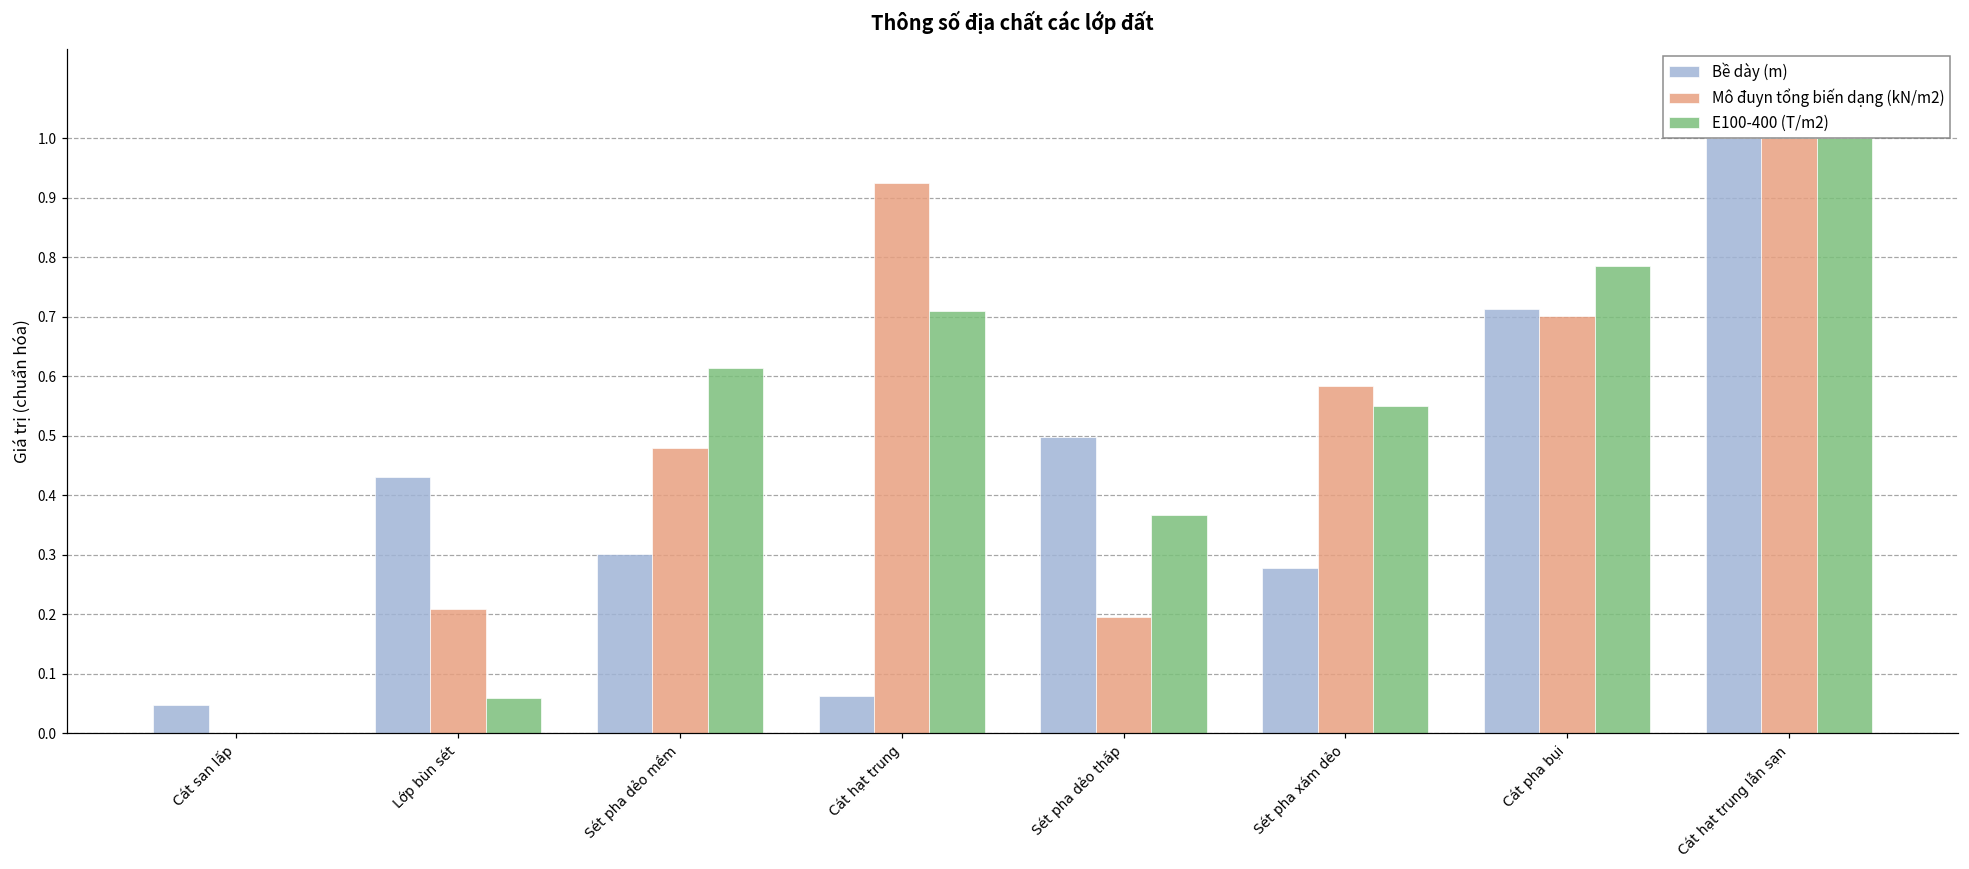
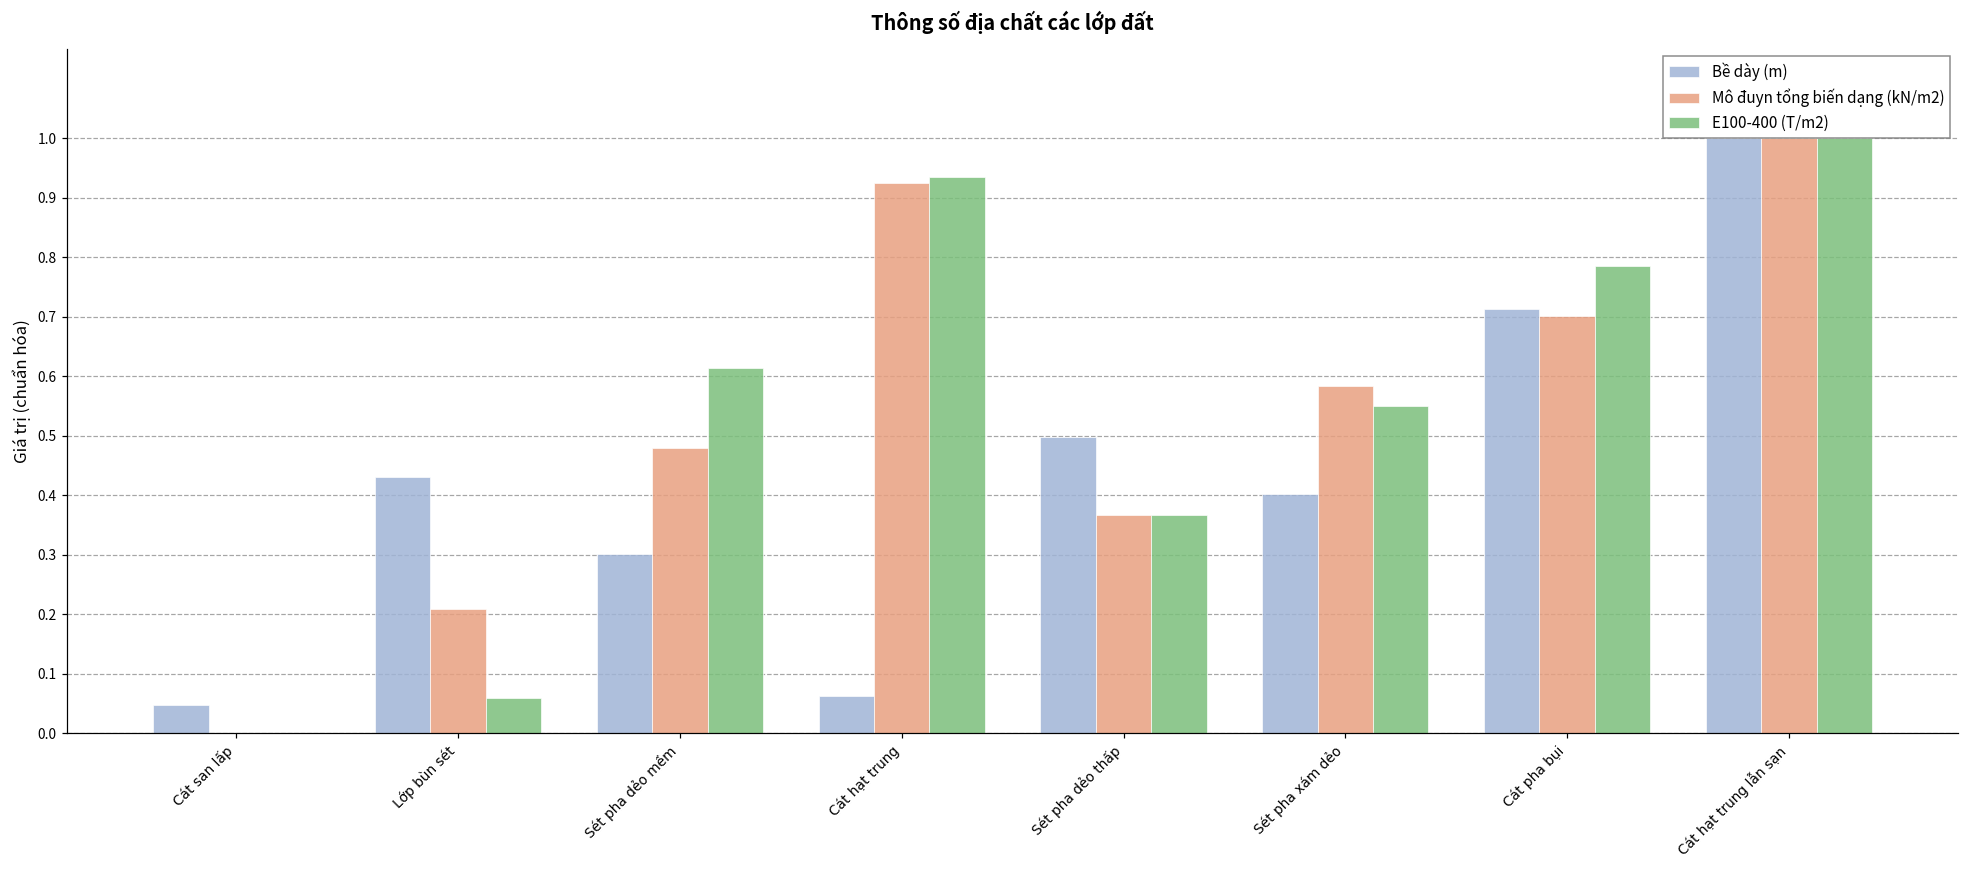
  {
    "Bề dày (m)": {
      "Cát san lấp": 0.05,
      "Lớp bùn sét": 0.43,
      "Sét pha dẻo mềm": 0.30,
      "Cát hạt trung": 0.06,
      "Sét pha dẻo thấp": 0.50,
-     "Sét pha xám dẻo": 0.28,
+     "Sét pha xám dẻo": 0.40,
      "Cát pha bụi": 0.71,
      "Cát hạt trung lẫn sạn": 1.00
    },
    "Mô đuyn tổng biến dạng (kN/m2)": {
      "Cát san lấp": 0.00,
      "Lớp bùn sét": 0.21,
      "Sét pha dẻo mềm": 0.48,
      "Cát hạt trung": 0.93,
-     "Sét pha dẻo thấp": 0.19,
+     "Sét pha dẻo thấp": 0.37,
      "Sét pha xám dẻo": 0.58,
      "Cát pha bụi": 0.70,
      "Cát hạt trung lẫn sạn": 1.00
    },
    "E100-400 (T/m2)": {
      "Cát san lấp": 0.00,
      "Lớp bùn sét": 0.06,
      "Sét pha dẻo mềm": 0.61,
-     "Cát hạt trung": 0.71,
+     "Cát hạt trung": 0.93,
      "Sét pha dẻo thấp": 0.37,
      "Sét pha xám dẻo": 0.55,
      "Cát pha bụi": 0.78,
      "Cát hạt trung lẫn sạn": 1.00
    }
  }
